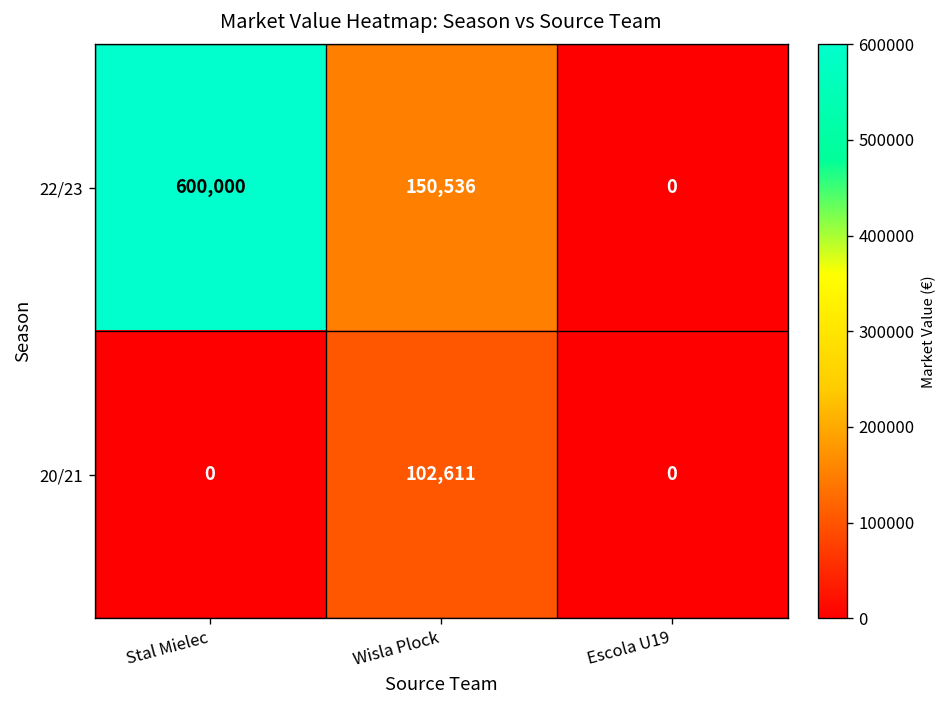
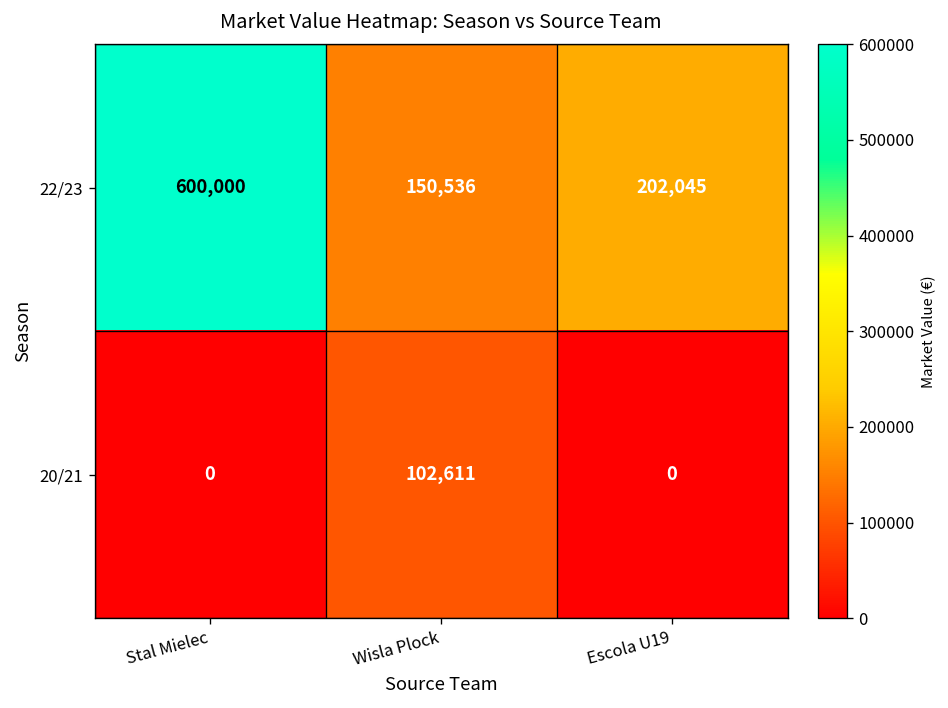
  {
    "22/23": {
      "Stal Mielec": "600,000",
      "Wisla Plock": "150,536",
-     "Escola U19": "0"
+     "Escola U19": "202,045"
    },
    "20/21": {
      "Stal Mielec": "0",
      "Wisla Plock": "102,611",
      "Escola U19": "0"
    }
  }
